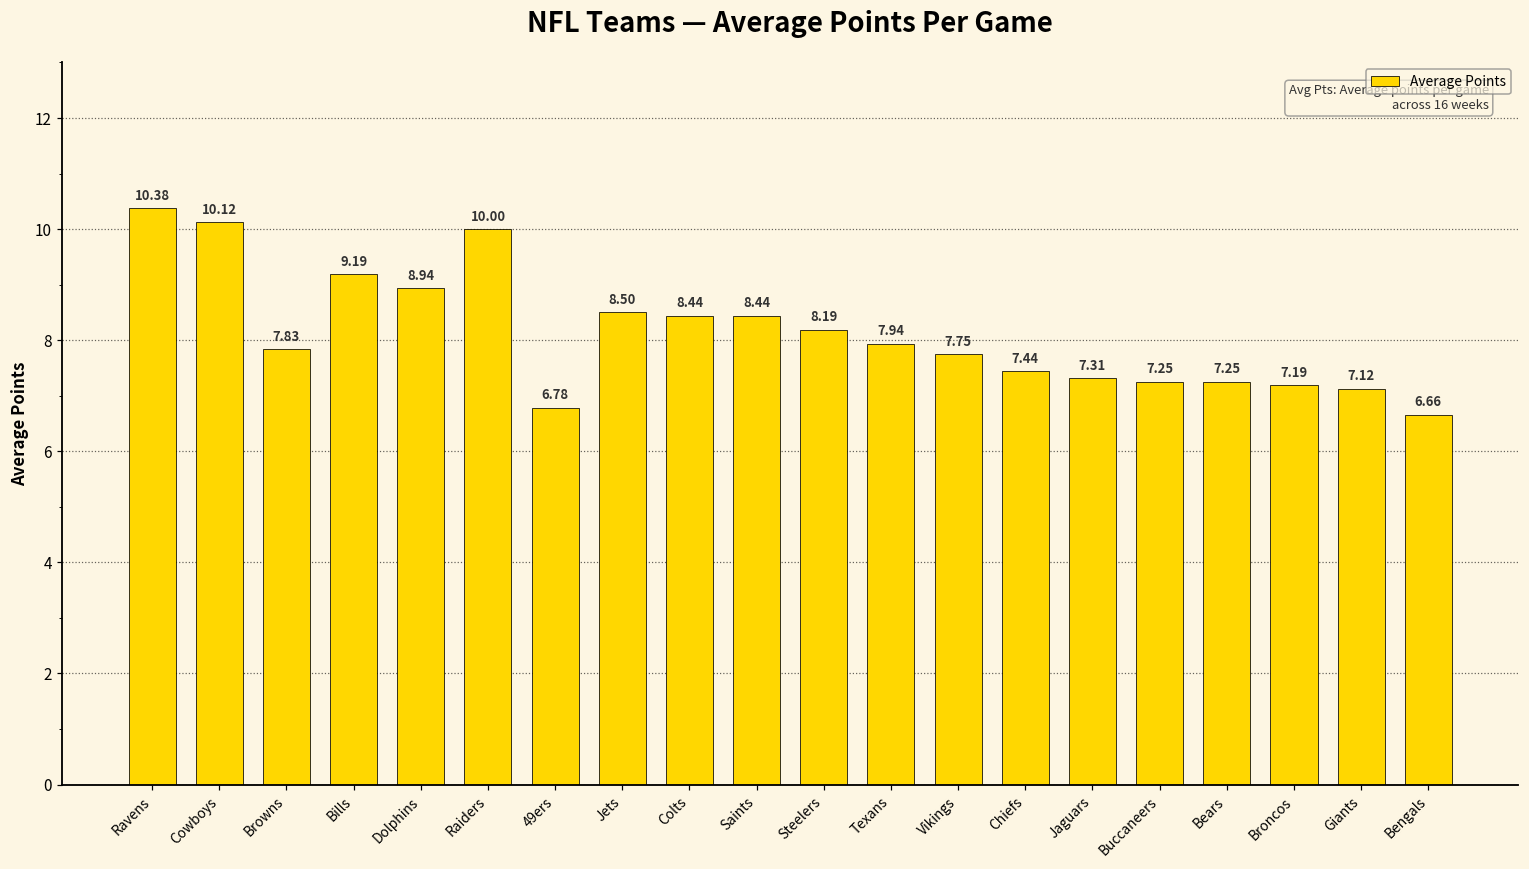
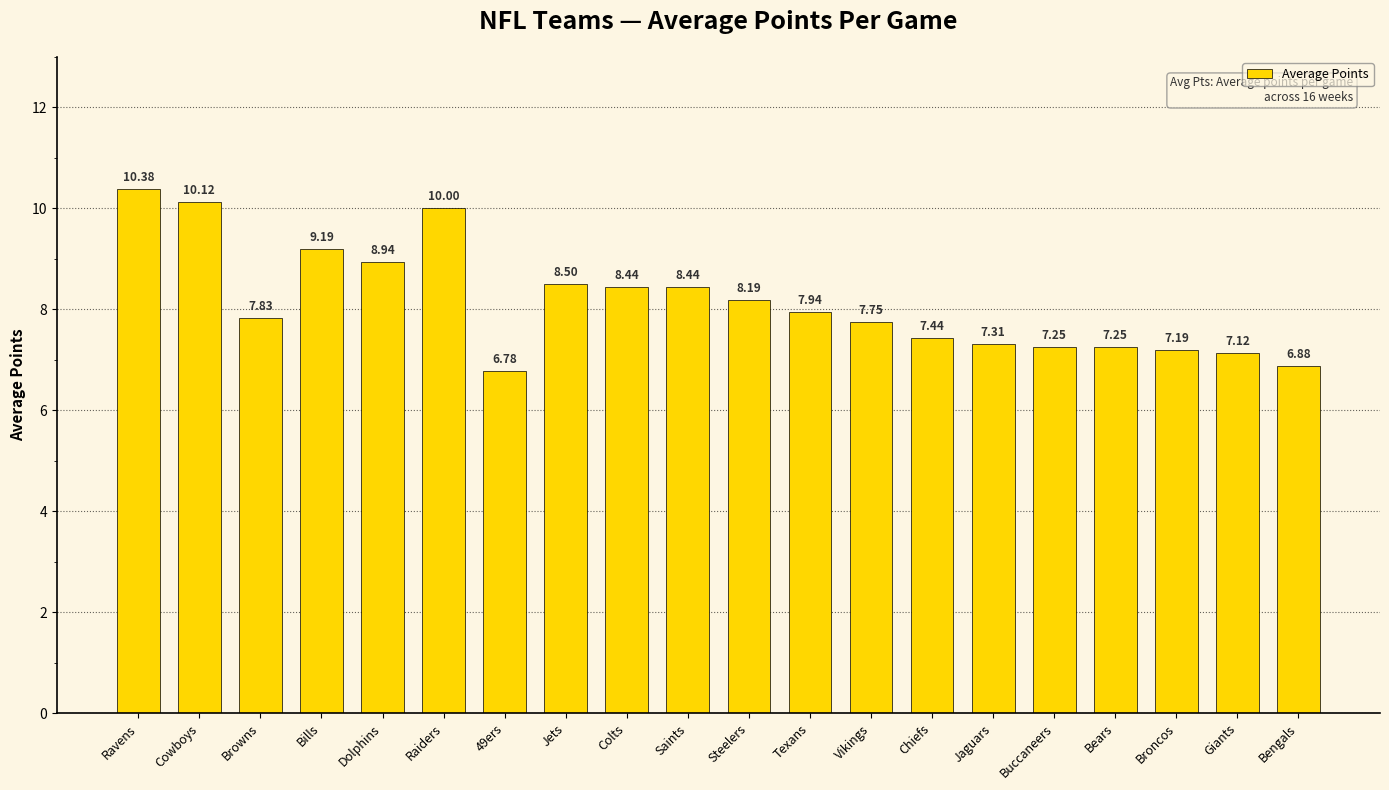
  {
    "Ravens": 10.38,
    "Cowboys": 10.12,
    "Browns": 7.83,
    "Bills": 9.19,
    "Dolphins": 8.94,
    "Raiders": 10.00,
    "49ers": 6.78,
    "Jets": 8.50,
    "Colts": 8.44,
    "Saints": 8.44,
    "Steelers": 8.19,
    "Texans": 7.94,
    "Vikings": 7.75,
    "Chiefs": 7.44,
    "Jaguars": 7.31,
    "Buccaneers": 7.25,
    "Bears": 7.25,
    "Broncos": 7.19,
    "Giants": 7.12,
-   "Bengals": 6.66
+   "Bengals": 6.88
  }
